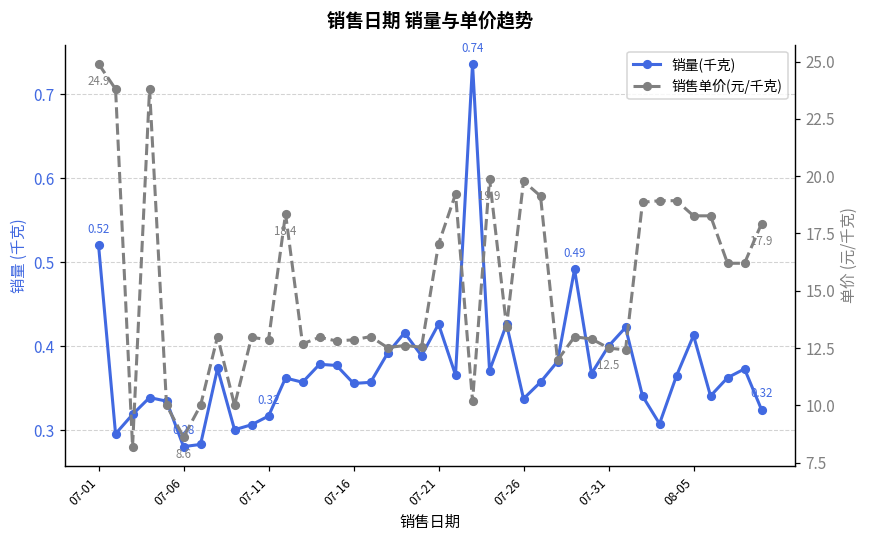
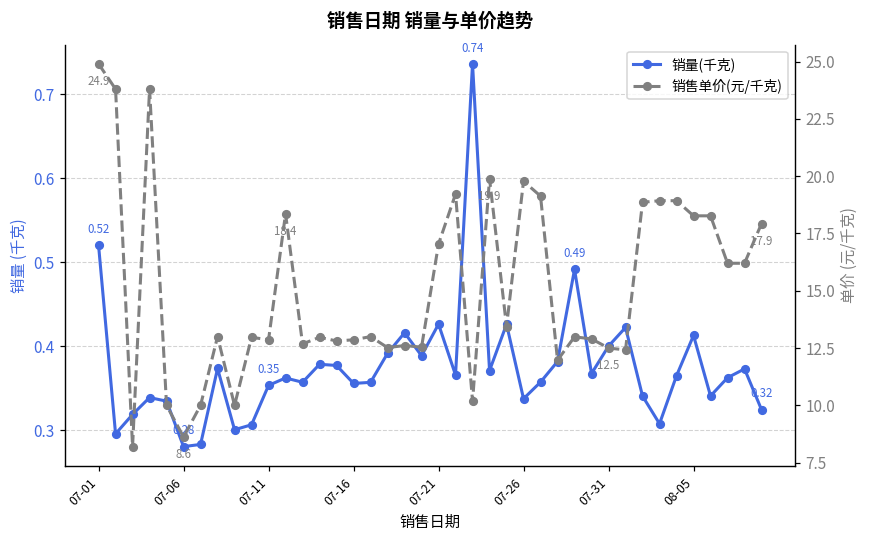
  {
    "销量(千克)": {
      "07-01": 0.52,
-     "07-11": 0.32
+     "07-11": 0.35
    },
    "销售单价(元/千克)": {
      "07-01": 24.9,
      "07-06": 8.6,
      "07-31": 12.5
    }
  }
